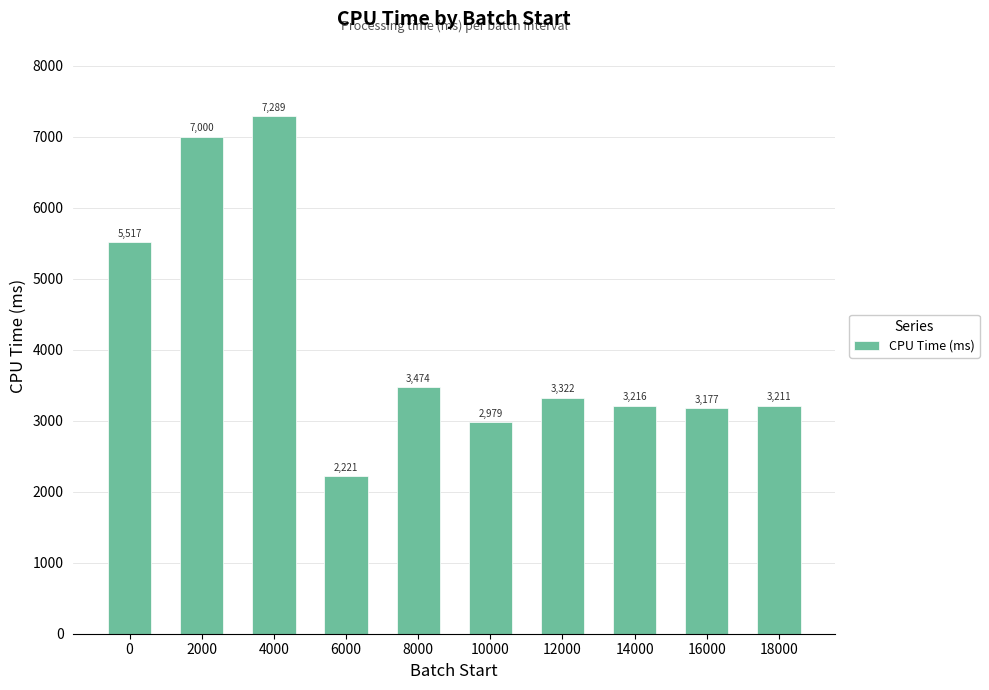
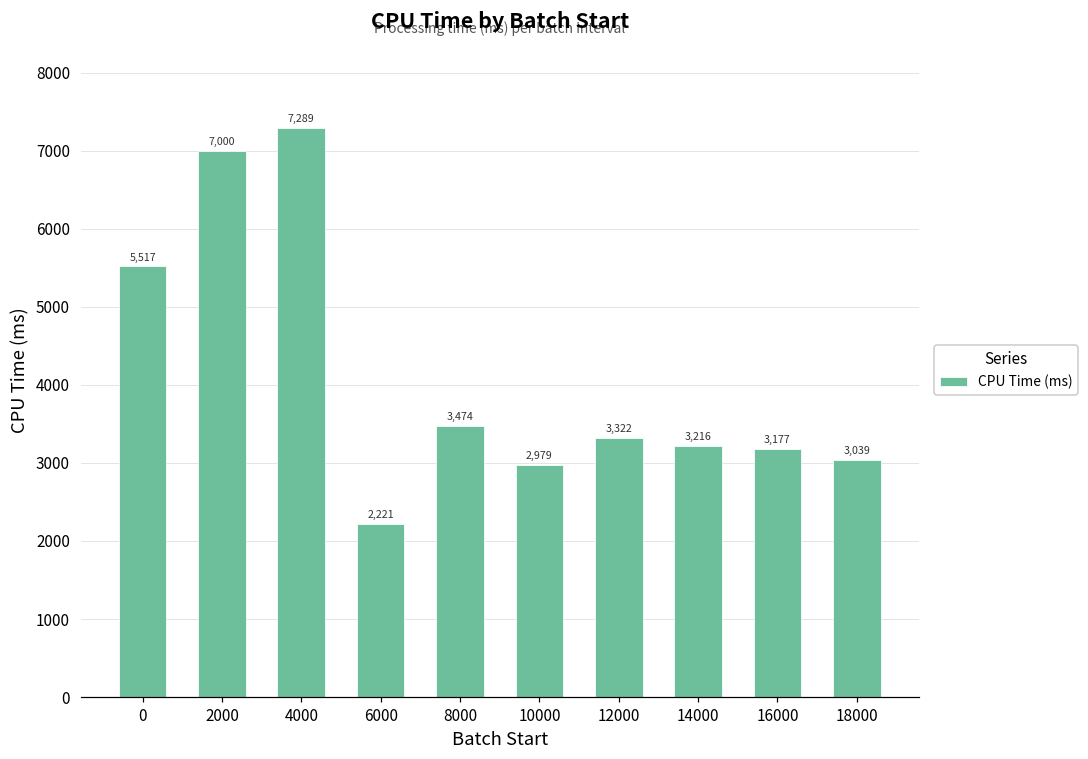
  {
    "0": "5,517",
    "2000": "7,000",
    "4000": "7,289",
    "6000": "2,221",
    "8000": "3,474",
    "10000": "2,979",
    "12000": "3,322",
    "14000": "3,216",
    "16000": "3,177",
-   "18000": "3,211"
+   "18000": "3,039"
  }
